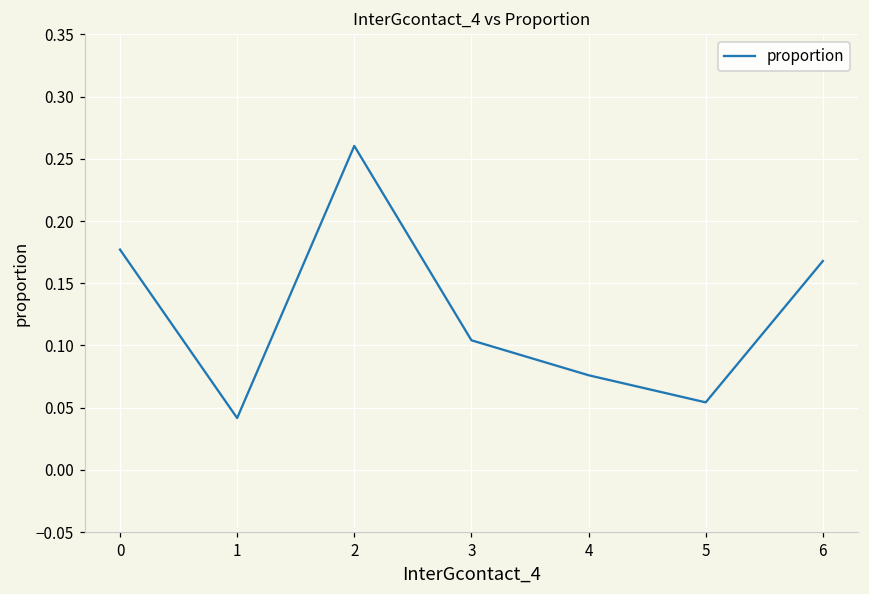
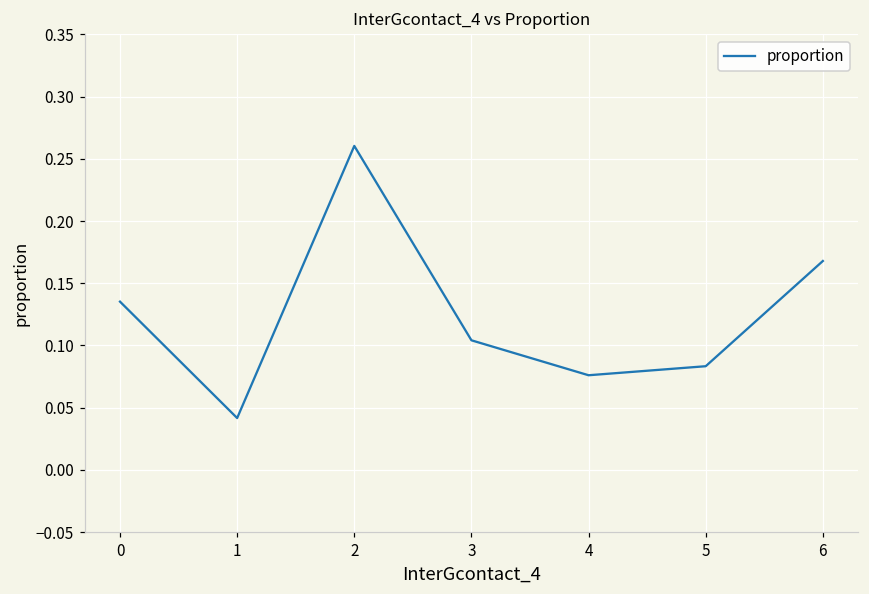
  {
-   "0": 0.177,
+   "0": 0.135,
    "1": 0.042,
    "2": 0.260,
    "3": 0.104,
    "4": 0.076,
-   "5": 0.054,
+   "5": 0.083,
    "6": 0.168
  }
